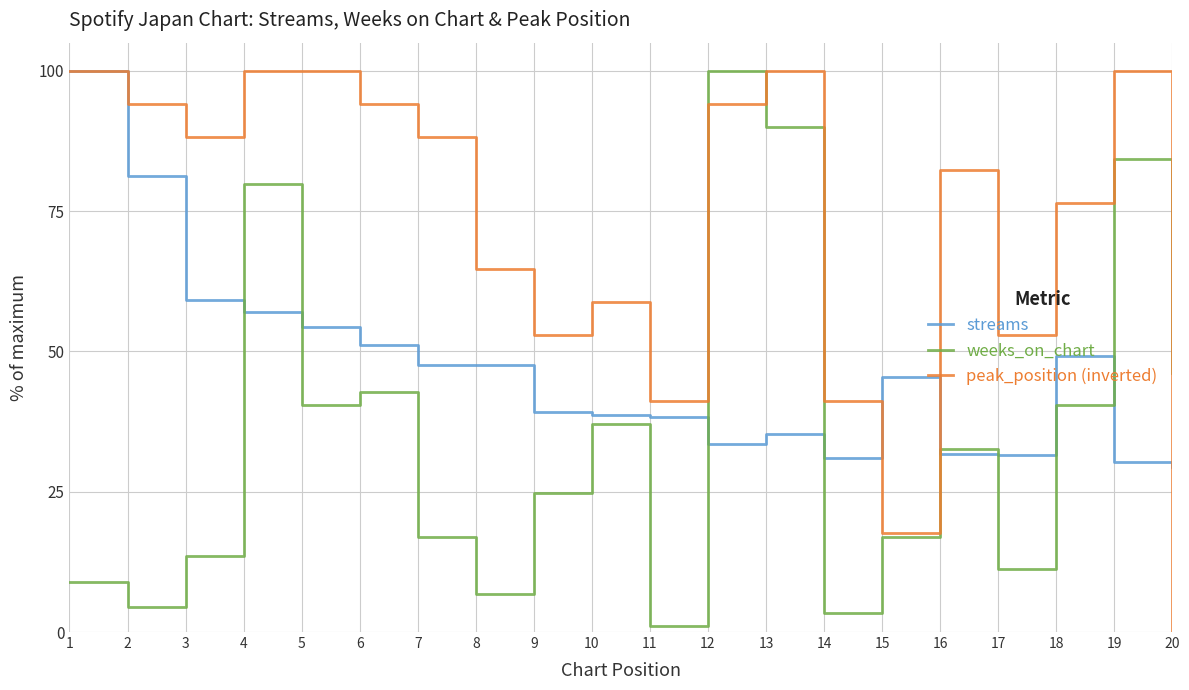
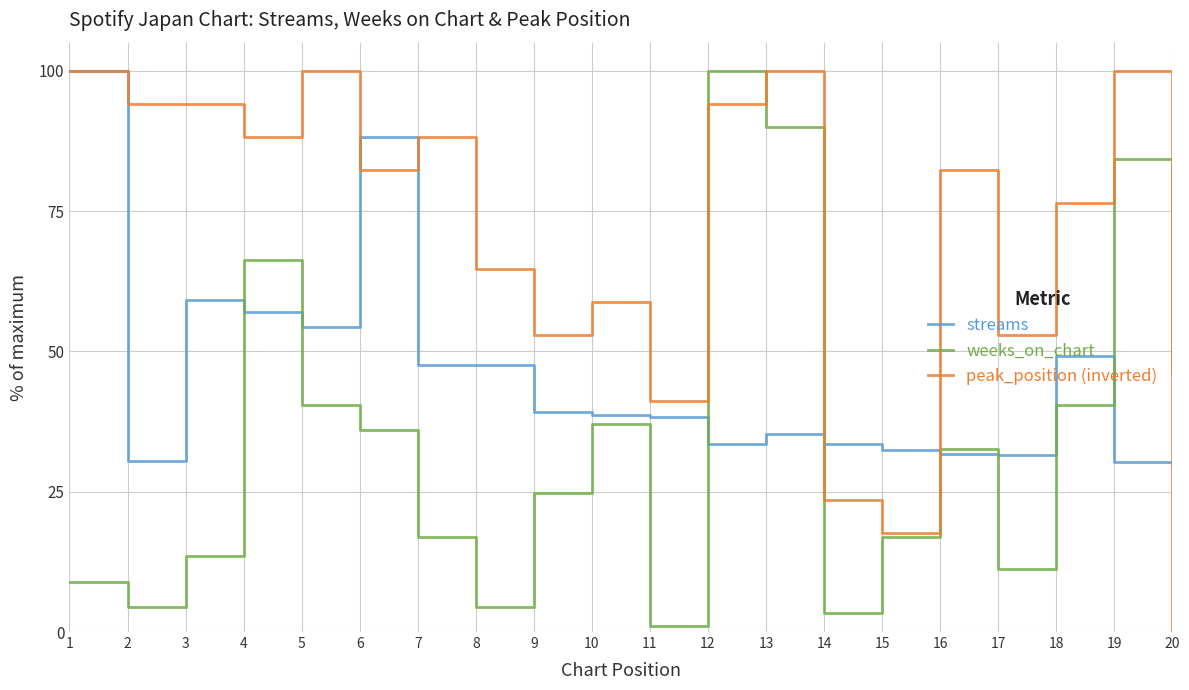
  {
    "streams": {
-     "2": 81,
+     "2": 30,
      "3": 59,
      "4": 57,
      "5": 54,
-     "6": 51,
+     "6": 88,
      "7": 48,
      "8": 48,
      "9": 39,
      "10": 39,
      "11": 38,
      "12": 34,
      "13": 35,
-     "14": 31,
-     "15": 45,
+     "14": 33,
+     "15": 32,
      "16": 32,
      "17": 31,
      "18": 49,
      "19": 30,
      "20": 29
    },
    "weeks_on_chart": {
      "1": 9,
      "2": 4,
      "3": 13,
-     "4": 80,
+     "4": 66,
      "5": 40,
-     "6": 43,
+     "6": 36,
      "7": 17,
-     "8": 7,
+     "8": 4,
      "9": 25,
      "10": 37,
      "11": 1,
      "12": 100,
      "13": 90,
      "14": 3,
      "15": 17,
      "16": 33,
      "17": 11,
      "18": 40,
      "19": 84,
      "20": 46
    },
    "peak_position (inverted)": {
      "2": 94,
-     "3": 88,
-     "4": 100,
+     "3": 94,
+     "4": 88,
      "5": 100,
-     "6": 94,
+     "6": 82,
      "7": 88,
      "8": 65,
      "9": 53,
      "10": 59,
      "11": 41,
      "12": 94,
      "13": 100,
-     "14": 41,
+     "14": 24,
      "15": 18,
      "16": 82,
      "17": 53,
      "18": 76,
      "19": 100,
      "20": 0
    }
  }
